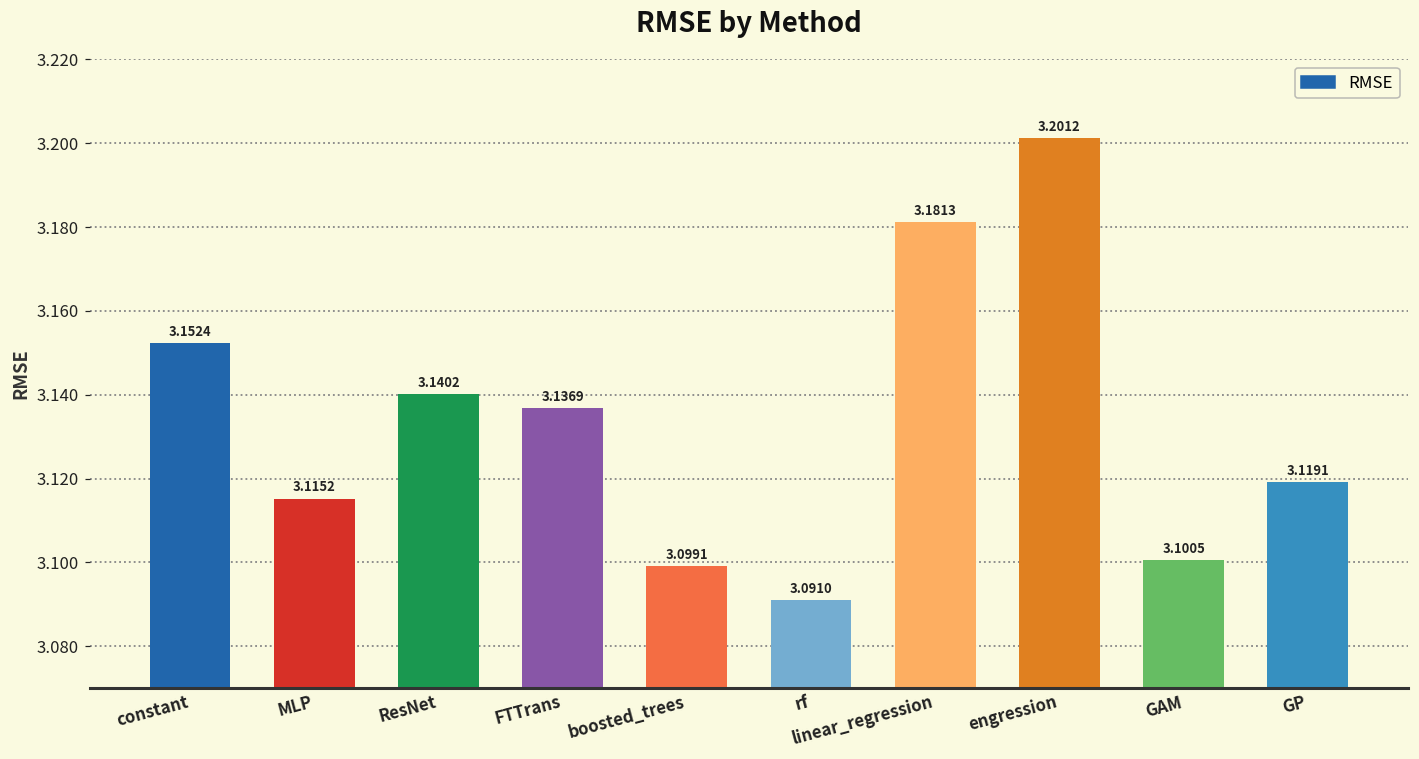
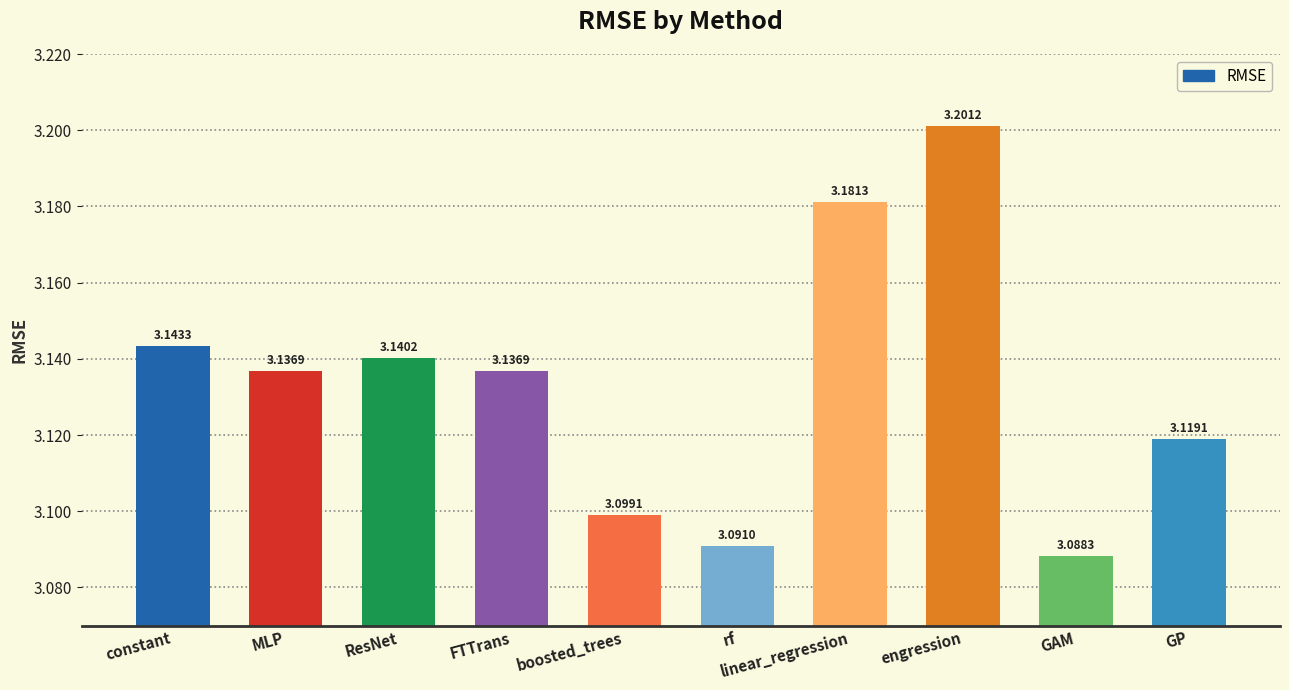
  {
-   "constant": 3.1524,
-   "MLP": 3.1152,
+   "constant": 3.1433,
+   "MLP": 3.1369,
    "ResNet": 3.1402,
    "FTTrans": 3.1369,
    "boosted_trees": 3.0991,
    "rf": 3.0910,
    "linear_regression": 3.1813,
    "engression": 3.2012,
-   "GAM": 3.1005,
+   "GAM": 3.0883,
    "GP": 3.1191
  }
